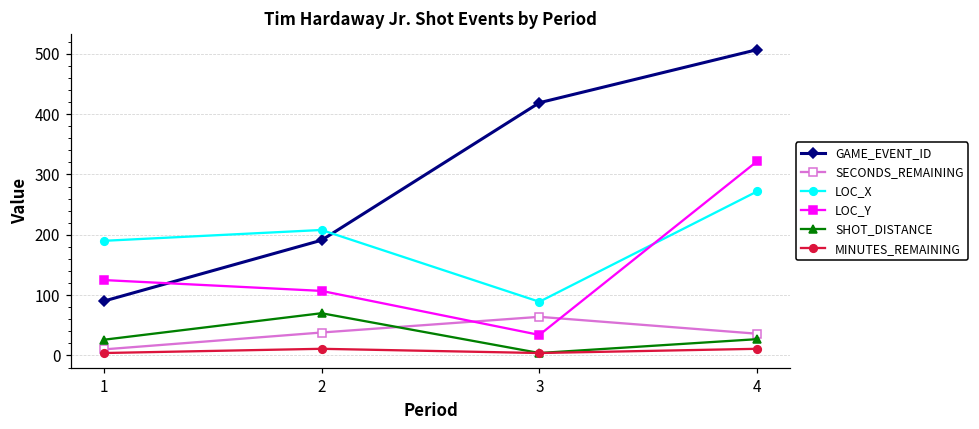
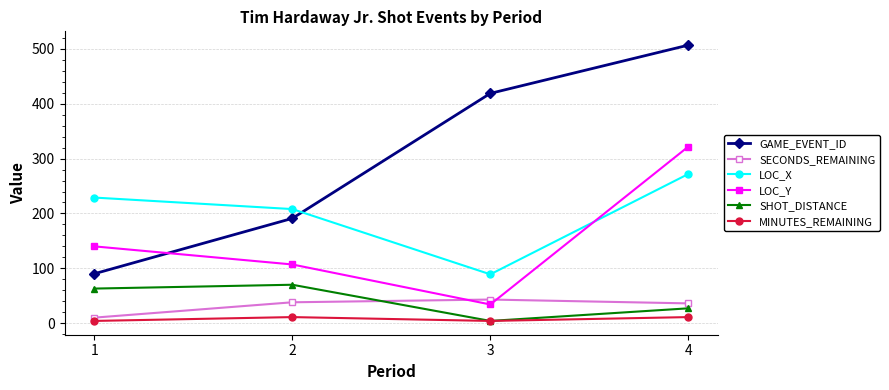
  {
    "GAME_EVENT_ID": {
      "1": 90,
      "2": 190,
      "3": 420,
      "4": 510
    },
    "SECONDS_REMAINING": {
      "1": 10,
      "2": 40,
-     "3": 60,
+     "3": 40,
      "4": 40
    },
    "LOC_X": {
-     "1": 190,
+     "1": 230,
      "2": 210,
      "3": 90,
      "4": 270
    },
    "LOC_Y": {
-     "1": 130,
+     "1": 140,
      "2": 110,
      "3": 30,
      "4": 320
    },
    "SHOT_DISTANCE": {
-     "1": 30,
+     "1": 60,
      "2": 70,
      "4": 30
    },
    "MINUTES_REMAINING": {
      "1": 0,
      "2": 10,
      "4": 10
    }
  }
